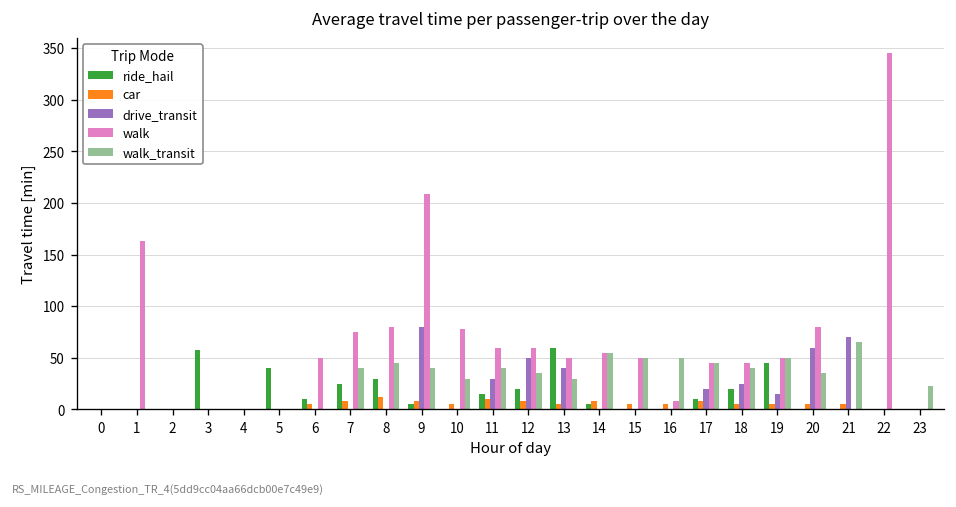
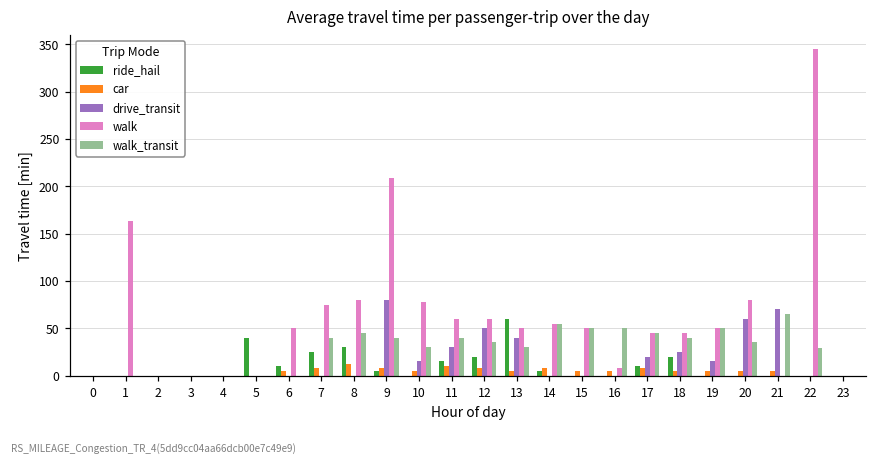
  {
    "ride_hail": {
      "0": 0,
      "1": 0,
      "2": 0,
-     "3": 60,
+     "3": 0,
      "4": 0,
      "5": 40,
      "6": 10,
      "7": 30,
      "8": 30,
      "9": 10,
      "10": 0,
      "11": 20,
      "12": 20,
      "13": 60,
      "14": 10,
      "15": 0,
      "16": 0,
      "17": 10,
      "18": 20,
-     "19": 50,
+     "19": 0,
      "20": 0,
      "21": 0,
      "22": 0,
      "23": 0
    },
    "car": {
      "0": 0,
      "1": 0,
      "2": 0,
      "3": 0,
      "4": 0,
      "5": 0,
      "6": 10,
      "7": 10,
      "8": 10,
      "9": 10,
      "10": 10,
      "11": 10,
      "12": 10,
      "13": 10,
      "14": 10,
      "15": 10,
      "16": 10,
      "17": 10,
      "18": 10,
      "19": 10,
      "20": 10,
      "21": 10,
      "22": 0,
      "23": 0
    },
    "drive_transit": {
      "0": 0,
      "1": 0,
      "2": 0,
      "3": 0,
      "4": 0,
      "5": 0,
      "6": 0,
      "7": 0,
      "8": 0,
      "9": 80,
-     "10": 0,
+     "10": 20,
      "11": 30,
      "12": 50,
      "13": 40,
      "14": 0,
      "15": 0,
      "16": 0,
      "17": 20,
      "18": 30,
      "19": 20,
      "20": 60,
      "21": 70,
      "22": 0,
      "23": 0
    },
    "walk": {
      "0": 0,
      "1": 160,
      "2": 0,
      "3": 0,
      "4": 0,
      "5": 0,
      "6": 50,
      "7": 80,
      "8": 80,
      "9": 210,
      "10": 80,
      "11": 60,
      "12": 60,
      "13": 50,
      "14": 60,
      "15": 50,
      "16": 10,
      "17": 50,
      "18": 50,
      "19": 50,
      "20": 80,
      "21": 0,
      "22": 350,
      "23": 0
    },
    "walk_transit": {
      "0": 0,
      "1": 0,
      "2": 0,
      "3": 0,
      "4": 0,
      "5": 0,
      "6": 0,
      "7": 40,
      "8": 50,
      "9": 40,
      "10": 30,
      "11": 40,
      "12": 40,
      "13": 30,
      "14": 60,
      "15": 50,
      "16": 50,
      "17": 50,
      "18": 40,
      "19": 50,
      "20": 40,
      "21": 70,
-     "22": 0,
-     "23": 20
+     "22": 30,
+     "23": 0
    }
  }
